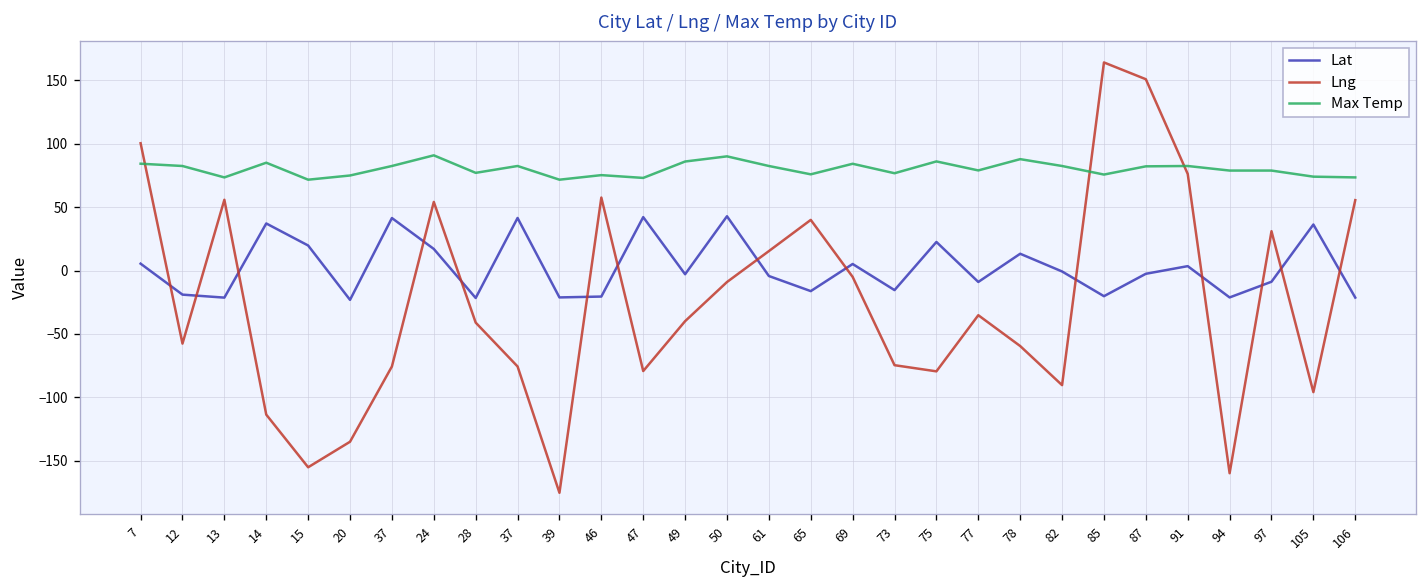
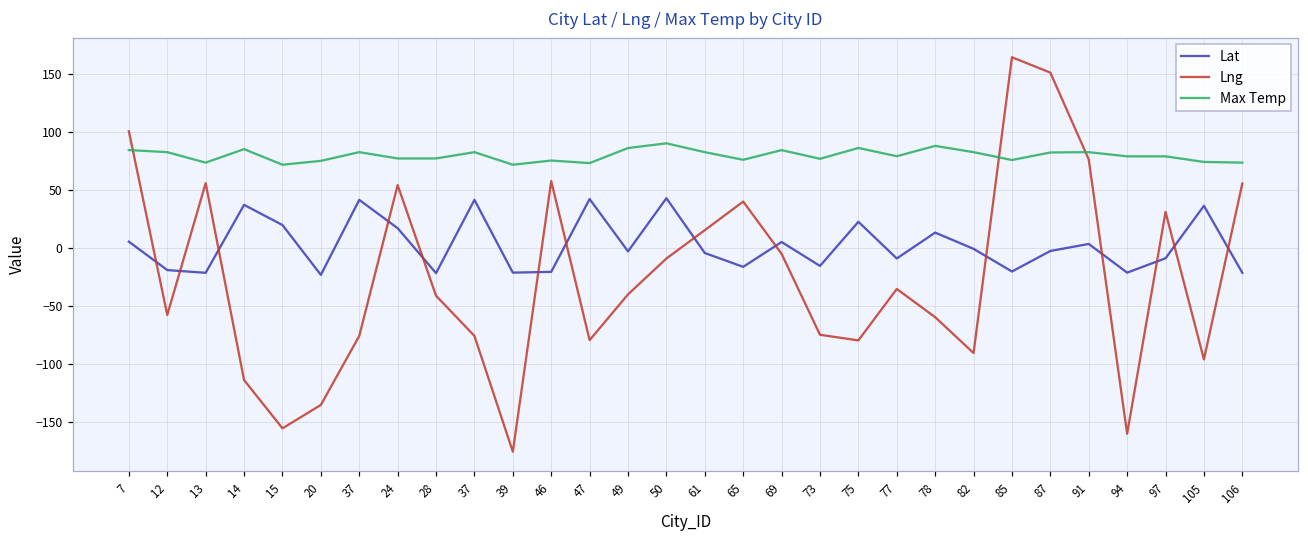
  {
    "Lat": {
      "7": 5,
      "12": -19,
      "13": -21,
      "14": 37,
      "15": 20,
      "20": -23,
      "24": 17,
      "28": -22,
      "39": -21,
      "46": -21,
      "47": 42,
      "49": -3,
      "50": 43,
      "61": -4,
      "65": -16,
      "69": 5,
      "73": -15,
      "75": 23,
      "77": -9,
      "78": 13,
      "82": -1,
      "85": -20,
      "87": -3,
      "91": 3,
      "94": -21,
      "97": -9,
      "105": 36,
      "106": -21
    },
    "Lng": {
      "7": 100,
      "12": -58,
      "13": 56,
      "14": -114,
      "15": -155,
      "20": -135,
      "24": 54,
      "28": -41,
      "39": -175,
      "46": 58,
      "47": -79,
      "49": -40,
      "50": -9,
      "61": 15,
      "65": 40,
      "69": -5,
      "73": -75,
      "75": -79,
      "77": -35,
      "78": -60,
      "82": -90,
      "85": 164,
      "87": 151,
      "91": 76,
      "94": -160,
      "97": 31,
      "105": -96,
      "106": 55
    },
    "Max Temp": {
      "7": 84,
      "12": 82,
      "13": 73,
      "14": 85,
      "15": 72,
      "20": 75,
-     "24": 91,
+     "24": 77,
      "28": 77,
      "39": 72,
      "46": 75,
      "47": 73,
      "49": 86,
      "50": 90,
      "61": 82,
      "65": 76,
      "69": 84,
      "73": 77,
      "75": 86,
      "77": 79,
      "78": 88,
      "82": 82,
      "85": 76,
      "87": 82,
      "91": 82,
      "94": 79,
      "97": 79,
      "105": 74,
      "106": 73
    }
  }
